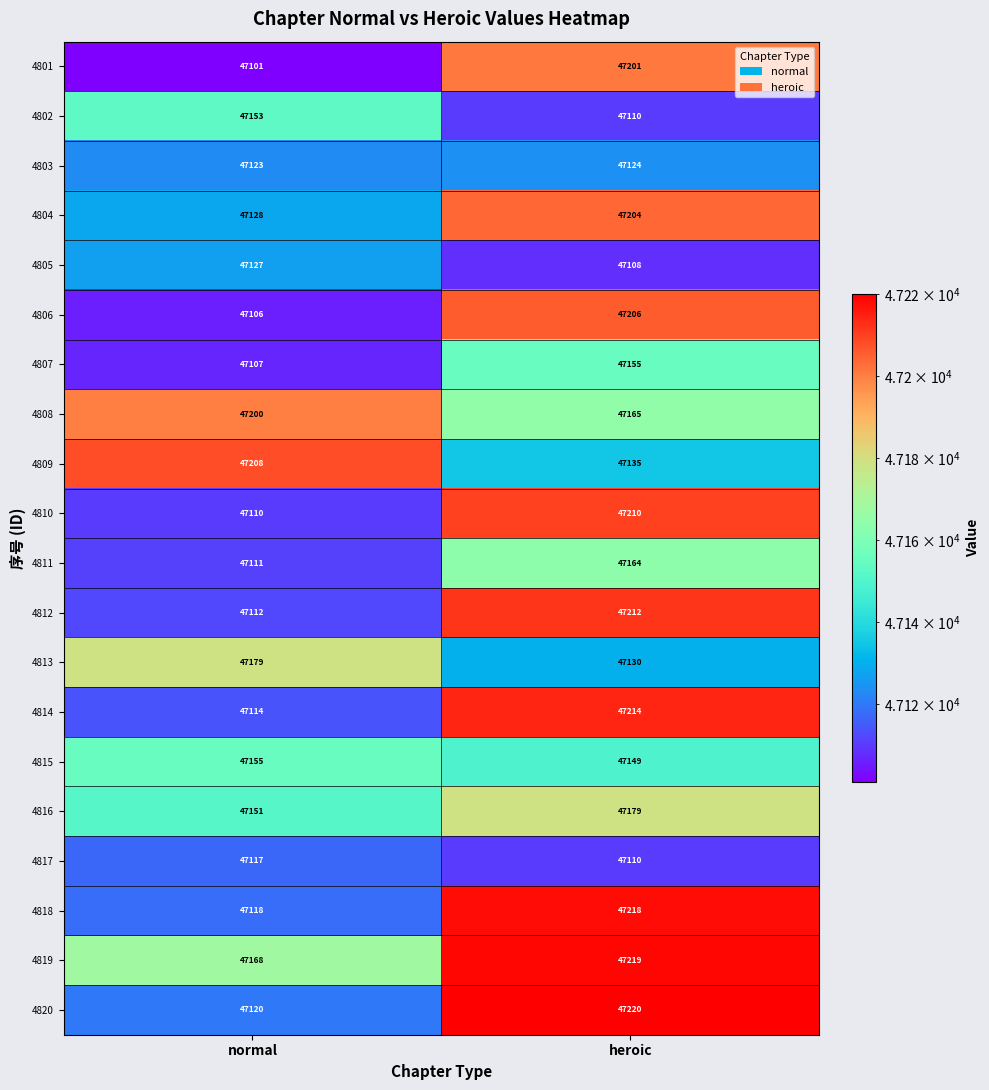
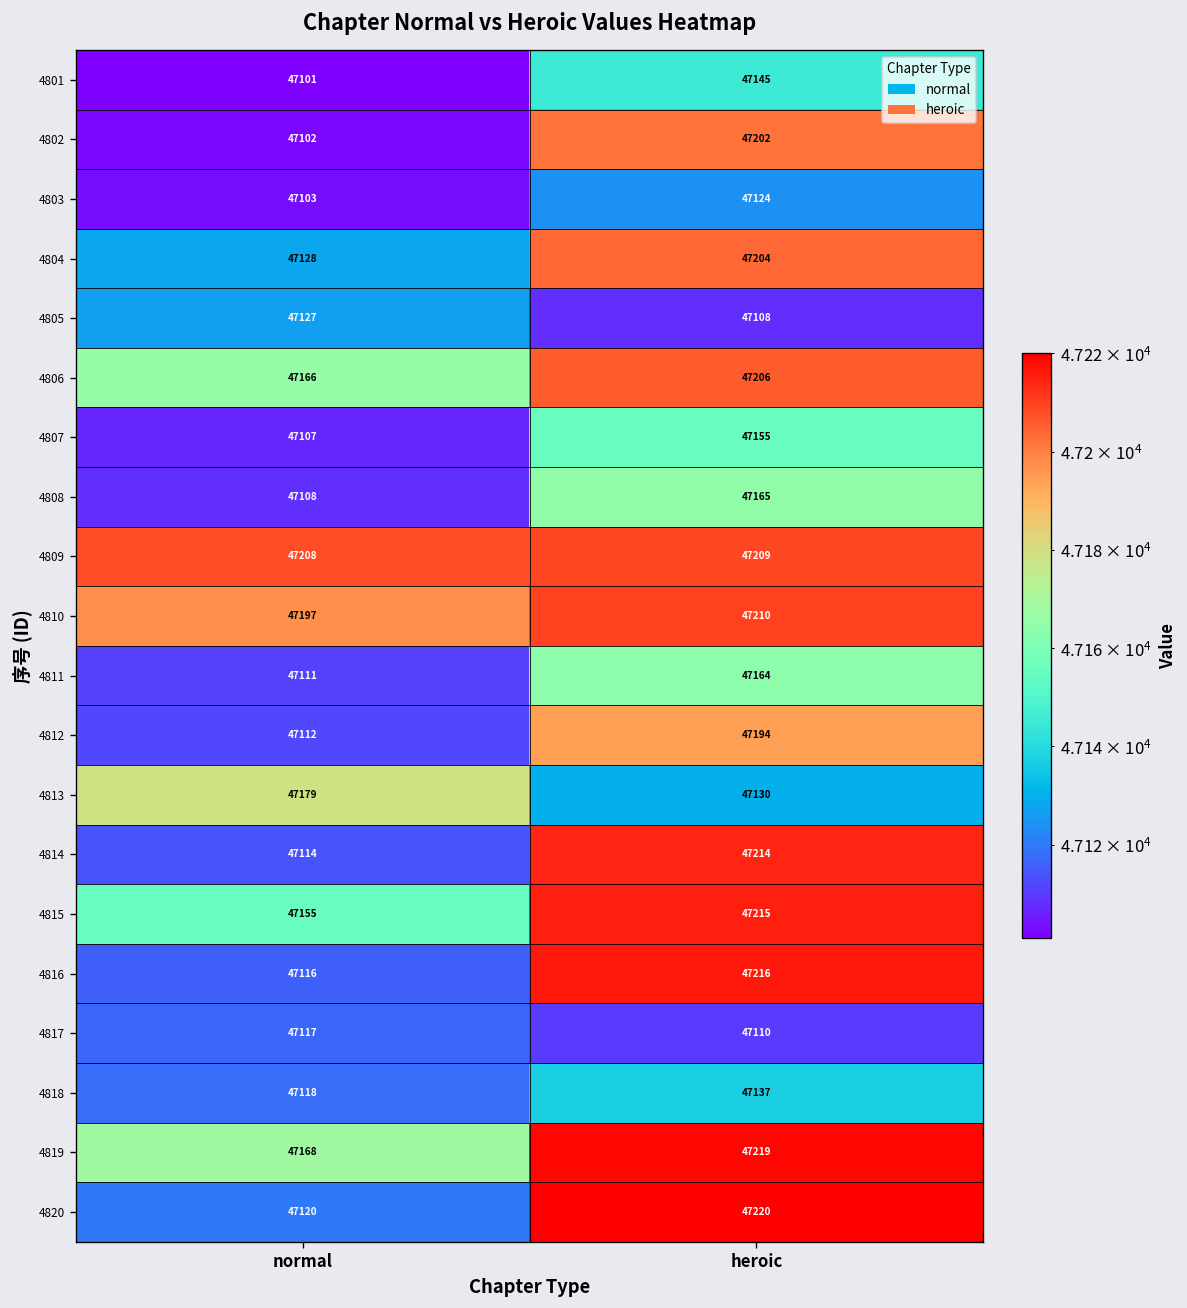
  {
    "4801": {
      "normal": 47101,
-     "heroic": 47201
+     "heroic": 47145
    },
    "4802": {
-     "normal": 47153,
-     "heroic": 47110
+     "normal": 47102,
+     "heroic": 47202
    },
    "4803": {
-     "normal": 47123,
+     "normal": 47103,
      "heroic": 47124
    },
    "4804": {
      "normal": 47128,
      "heroic": 47204
    },
    "4805": {
      "normal": 47127,
      "heroic": 47108
    },
    "4806": {
-     "normal": 47106,
+     "normal": 47166,
      "heroic": 47206
    },
    "4807": {
      "normal": 47107,
      "heroic": 47155
    },
    "4808": {
-     "normal": 47200,
+     "normal": 47108,
      "heroic": 47165
    },
    "4809": {
      "normal": 47208,
-     "heroic": 47135
+     "heroic": 47209
    },
    "4810": {
-     "normal": 47110,
+     "normal": 47197,
      "heroic": 47210
    },
    "4811": {
      "normal": 47111,
      "heroic": 47164
    },
    "4812": {
      "normal": 47112,
-     "heroic": 47212
+     "heroic": 47194
    },
    "4813": {
      "normal": 47179,
      "heroic": 47130
    },
    "4814": {
      "normal": 47114,
      "heroic": 47214
    },
    "4815": {
      "normal": 47155,
-     "heroic": 47149
+     "heroic": 47215
    },
    "4816": {
-     "normal": 47151,
-     "heroic": 47179
+     "normal": 47116,
+     "heroic": 47216
    },
    "4817": {
      "normal": 47117,
      "heroic": 47110
    },
    "4818": {
      "normal": 47118,
-     "heroic": 47218
+     "heroic": 47137
    },
    "4819": {
      "normal": 47168,
      "heroic": 47219
    },
    "4820": {
      "normal": 47120,
      "heroic": 47220
    }
  }
